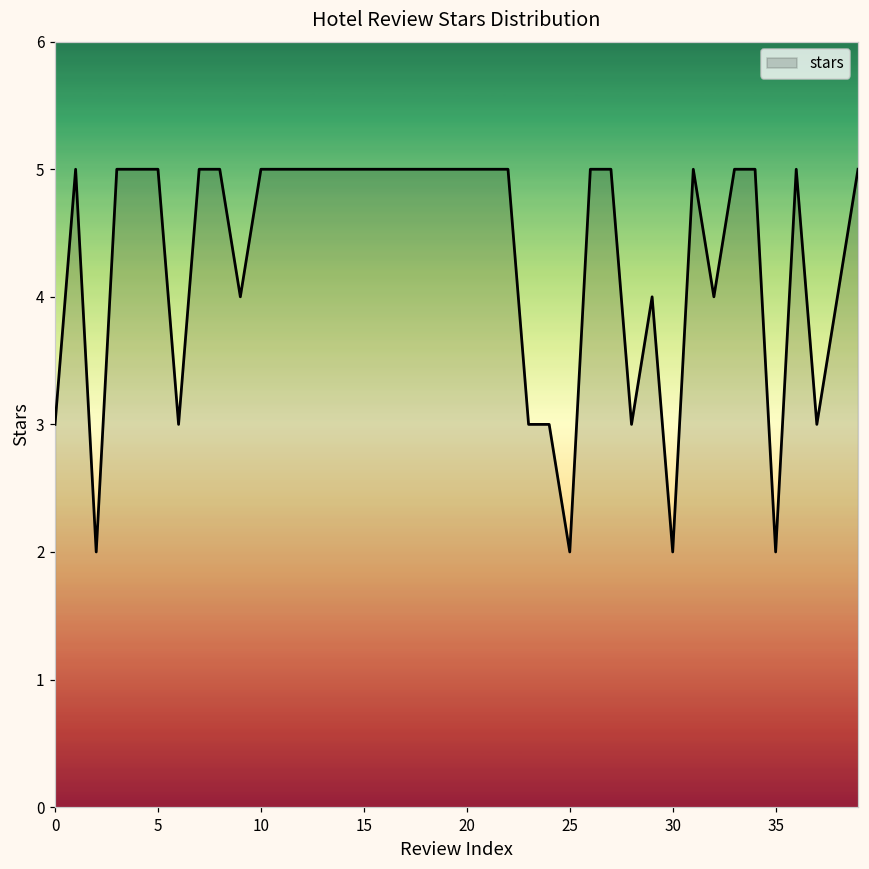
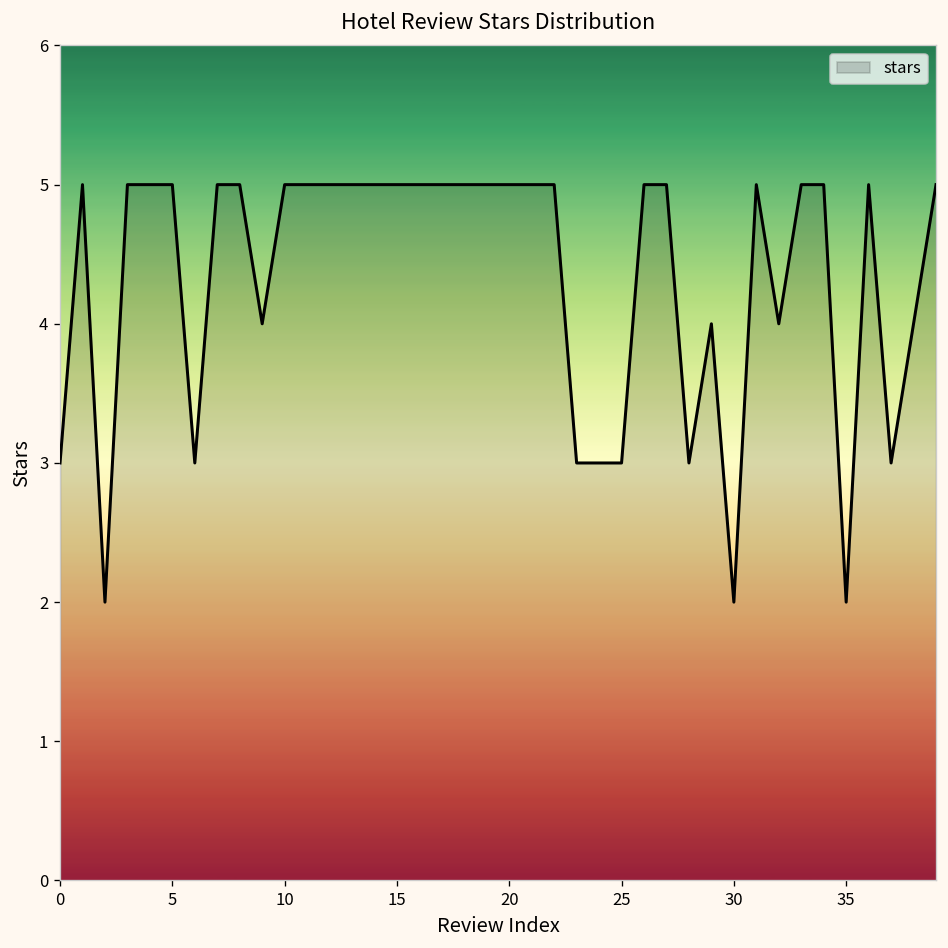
  {
    "0": 3,
    "5": 5,
    "10": 5,
    "15": 5,
    "20": 5,
-   "25": 2,
+   "25": 3,
    "30": 2,
    "35": 2
  }
